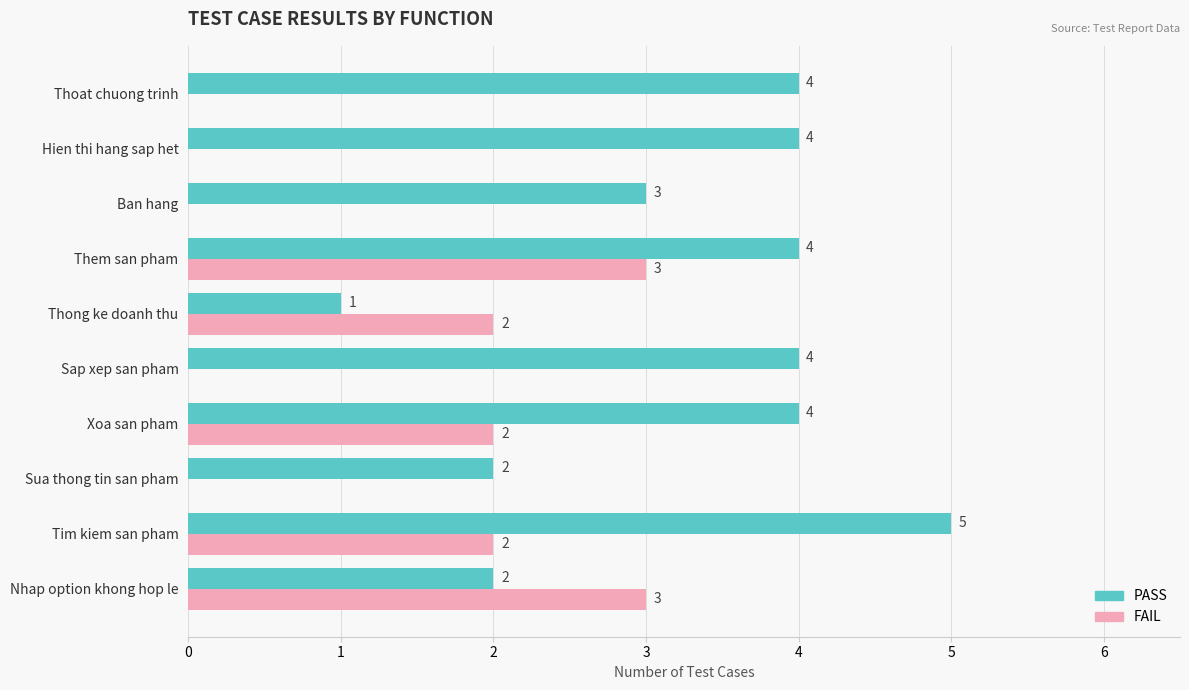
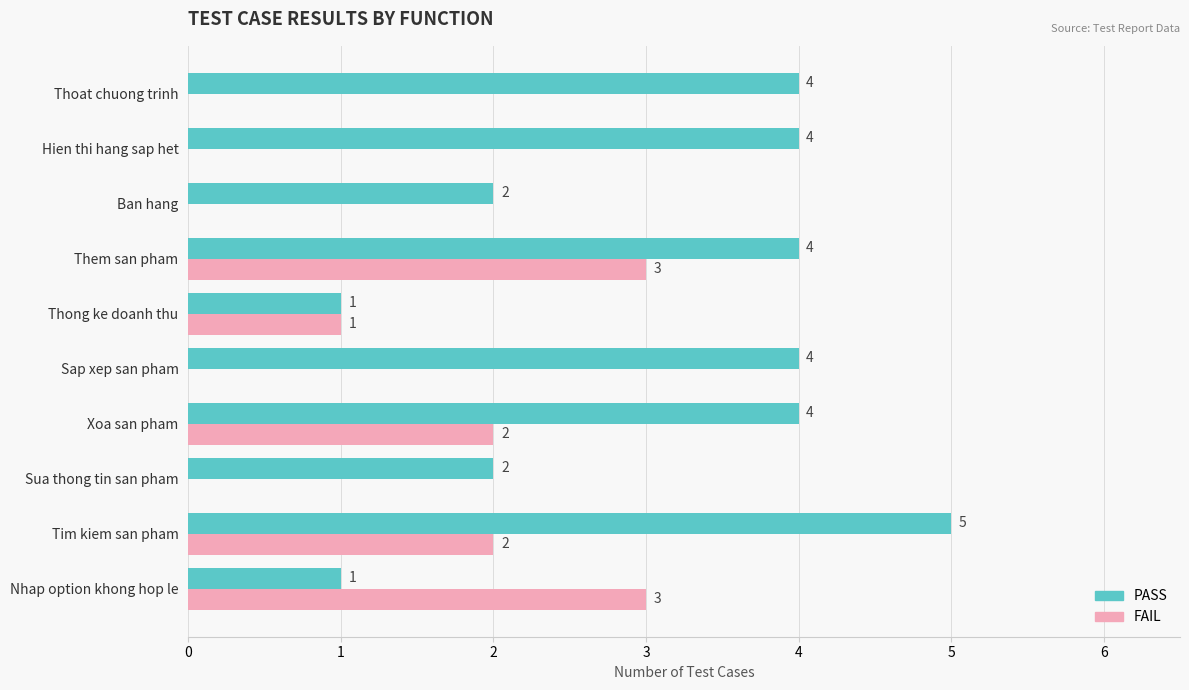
  {
    "PASS": {
      "Thoat chuong trinh": 4,
      "Hien thi hang sap het": 4,
-     "Ban hang": 3,
+     "Ban hang": 2,
      "Them san pham": 4,
      "Thong ke doanh thu": 1,
      "Sap xep san pham": 4,
      "Xoa san pham": 4,
      "Sua thong tin san pham": 2,
      "Tim kiem san pham": 5,
-     "Nhap option khong hop le": 2
+     "Nhap option khong hop le": 1
    },
    "FAIL": {
      "Them san pham": 3,
-     "Thong ke doanh thu": 2,
+     "Thong ke doanh thu": 1,
      "Xoa san pham": 2,
      "Tim kiem san pham": 2,
      "Nhap option khong hop le": 3
    }
  }
